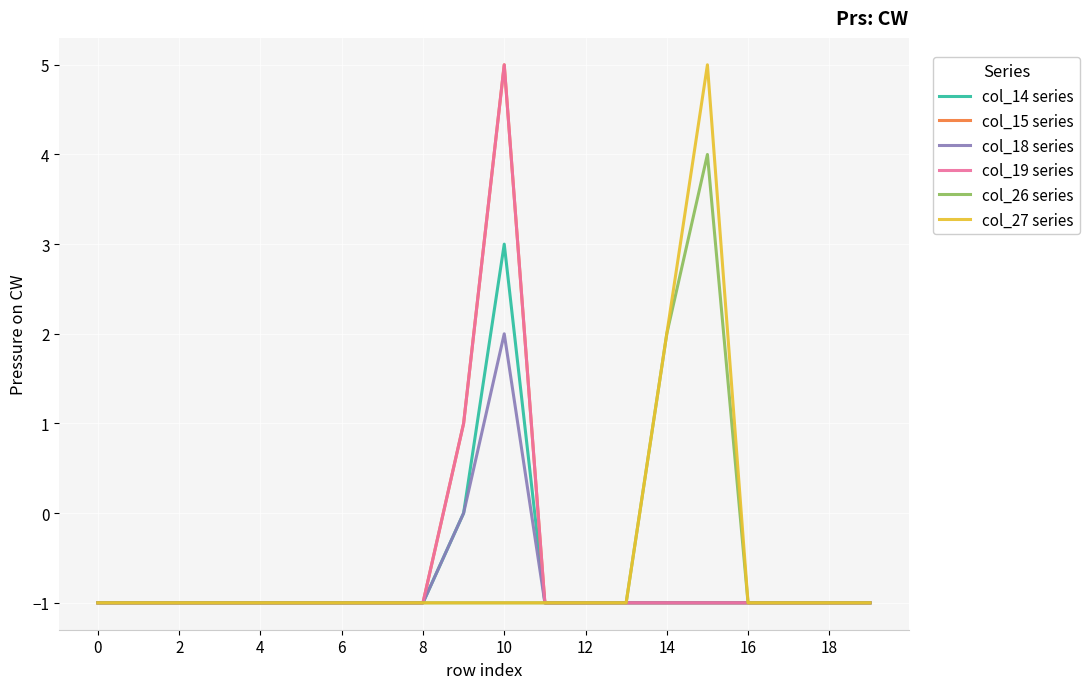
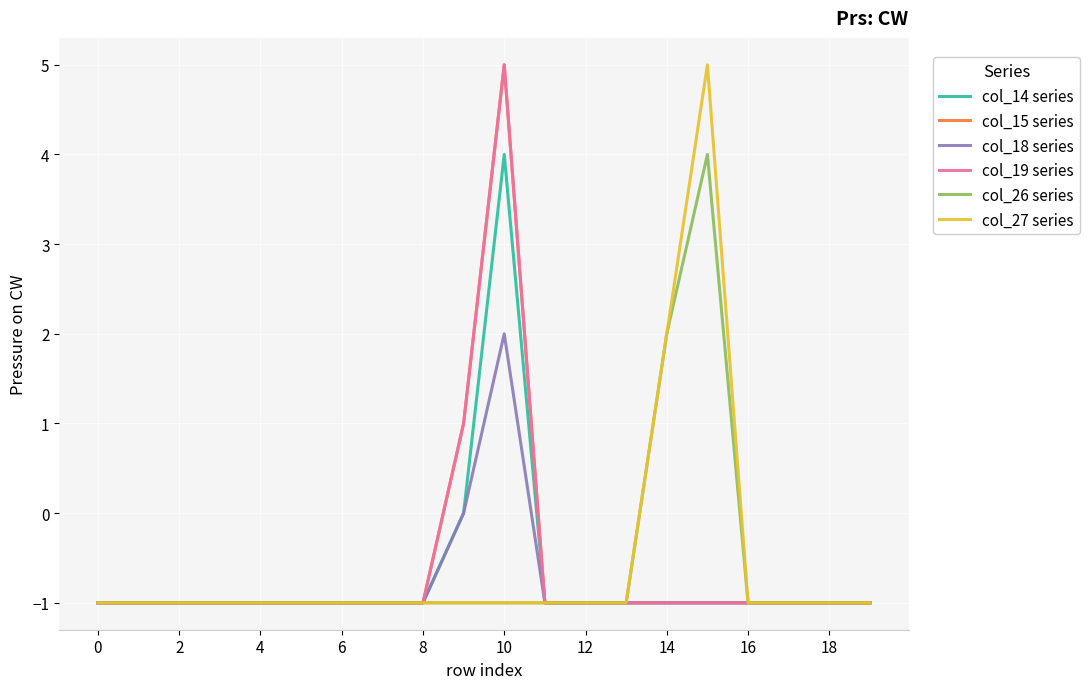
  {
    "col_14 series": {
-     "10": 3
+     "10": 4
    },
    "col_19 series": {
      "10": 5
    },
    "col_18 series": {
      "10": 2
    }
  }
